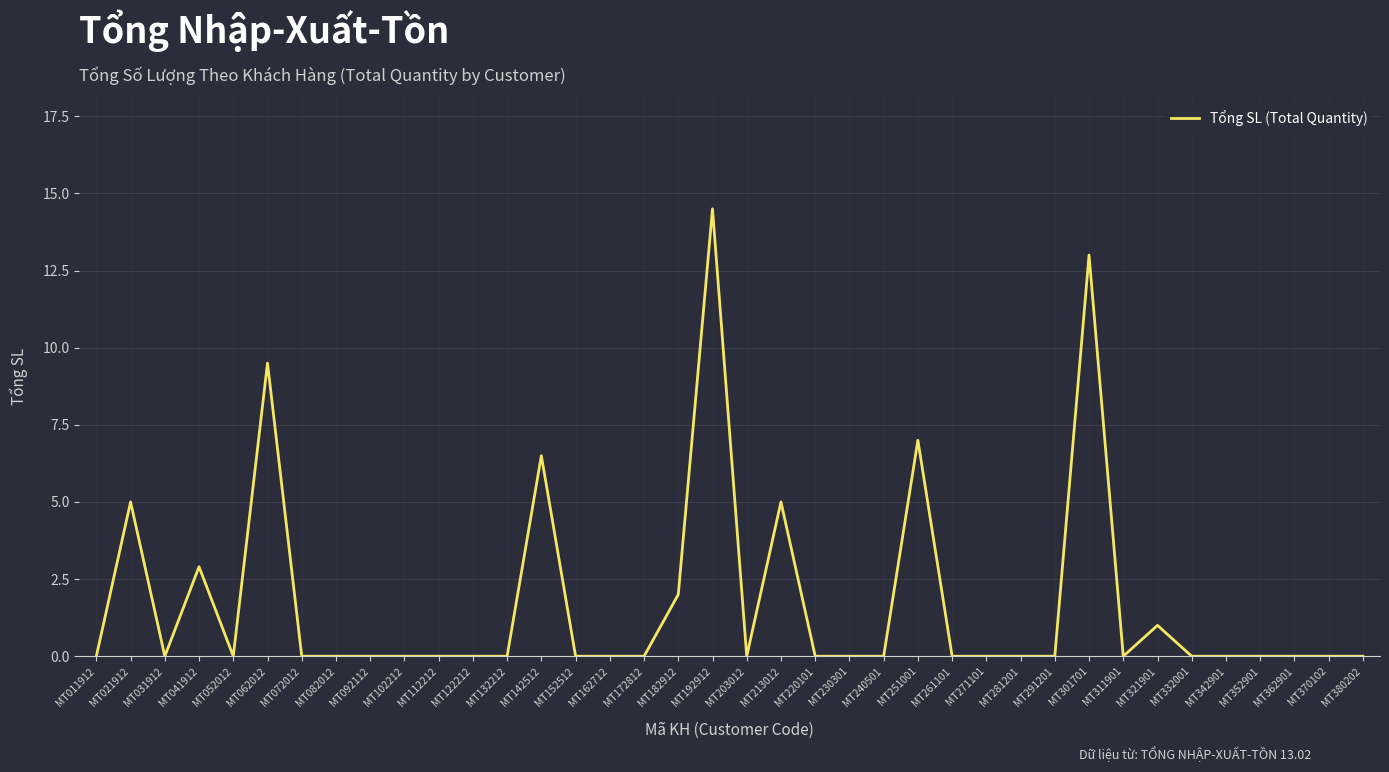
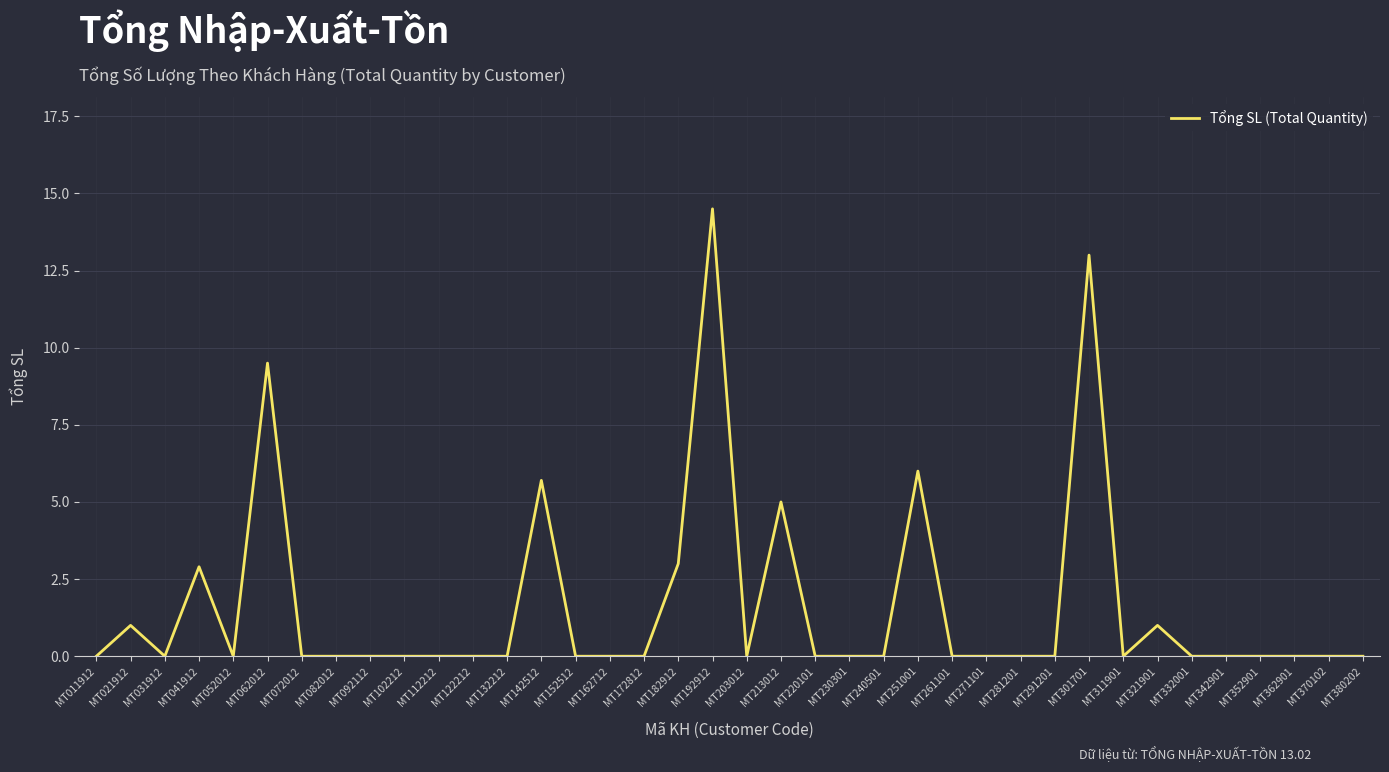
  {
    "MT011912": 0.0,
-   "MT021912": 5,
+   "MT021912": 1,
    "MT031912": 0.0,
    "MT041912": 2.9,
    "MT052012": 0.0,
    "MT062012": 9.5,
    "MT072012": 0.0,
    "MT082012": 0.0,
    "MT092112": 0.0,
    "MT102212": 0.0,
    "MT112212": 0.0,
    "MT122212": 0.0,
    "MT132212": 0.0,
-   "MT142512": 6.5,
+   "MT142512": 5.7,
    "MT152512": 0.0,
    "MT162712": 0.0,
    "MT172812": 0.0,
-   "MT182912": 2,
+   "MT182912": 3,
    "MT192912": 14.5,
    "MT203012": 0.0,
    "MT213012": 5.0,
    "MT220101": 0.0,
    "MT230301": 0.0,
    "MT240501": 0.0,
-   "MT251001": 7,
+   "MT251001": 6,
    "MT261101": 0.0,
    "MT271101": 0.0,
    "MT281201": 0.0,
    "MT291201": 0.0,
    "MT301701": 13.0,
    "MT311901": 0.0,
    "MT321901": 1.0,
    "MT332001": 0.0,
    "MT342901": 0.0,
    "MT352901": 0.0,
    "MT362901": 0.0,
    "MT370102": 0.0,
    "MT380202": 0.0
  }
